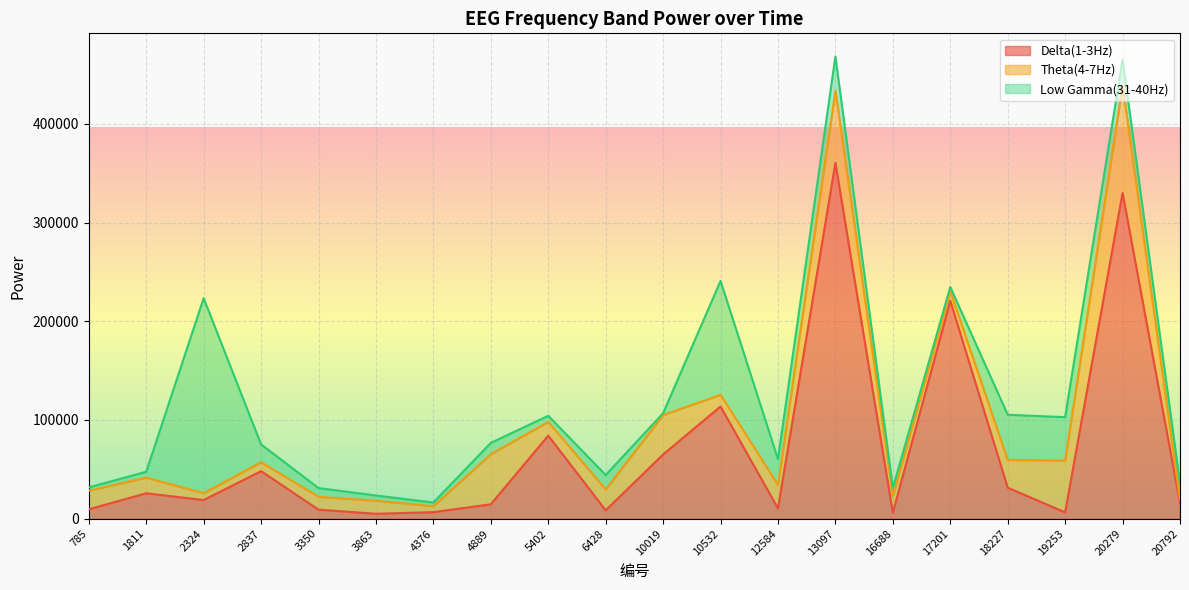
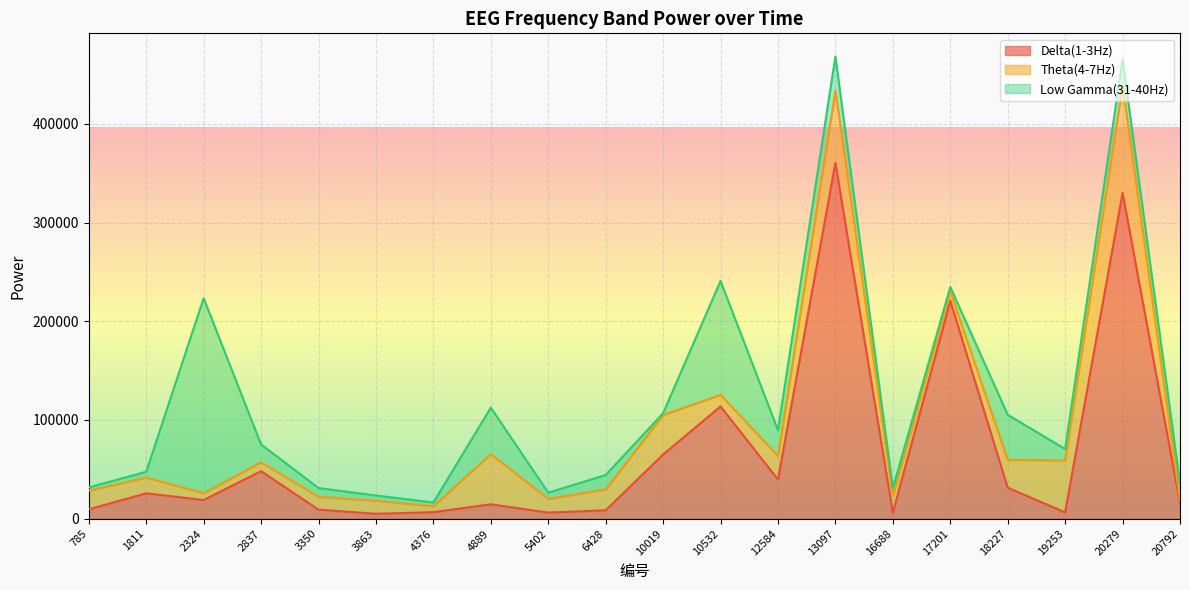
  {
    "Delta(1-3Hz)": {
      "785": 10000,
      "1811": 30000,
      "2324": 20000,
      "2837": 50000,
      "3350": 10000,
      "3863": 0,
      "4376": 10000,
      "4889": 10000,
-     "5402": 80000,
+     "5402": 10000,
      "6428": 10000,
      "10019": 70000,
      "10532": 110000,
-     "12584": 10000,
+     "12584": 40000,
      "13097": 360000,
      "16688": 10000,
      "17201": 220000,
      "18227": 30000,
      "19253": 10000,
      "20279": 330000,
      "20792": 20000
    },
    "Theta(4-7Hz)": {
      "785": 20000,
      "1811": 20000,
      "2324": 10000,
      "2837": 10000,
      "3350": 10000,
      "3863": 10000,
      "4376": 10000,
      "4889": 50000,
      "5402": 10000,
      "6428": 20000,
      "10532": 10000,
      "12584": 20000,
      "13097": 70000,
      "16688": 20000,
      "17201": 10000,
      "18227": 30000,
      "19253": 50000,
      "20792": 0
    },
    "Low Gamma(31-40Hz)": {
      "785": 0,
      "1811": 10000,
      "2324": 200000,
      "2837": 20000,
      "3350": 10000,
      "3863": 10000,
      "4376": 0,
-     "4889": 10000,
+     "4889": 50000,
      "5402": 10000,
      "6428": 10000,
      "10532": 120000,
      "12584": 30000,
      "13097": 30000,
      "16688": 10000,
      "17201": 0,
      "18227": 50000,
-     "19253": 40000,
+     "19253": 10000,
      "20792": 20000
    }
  }
